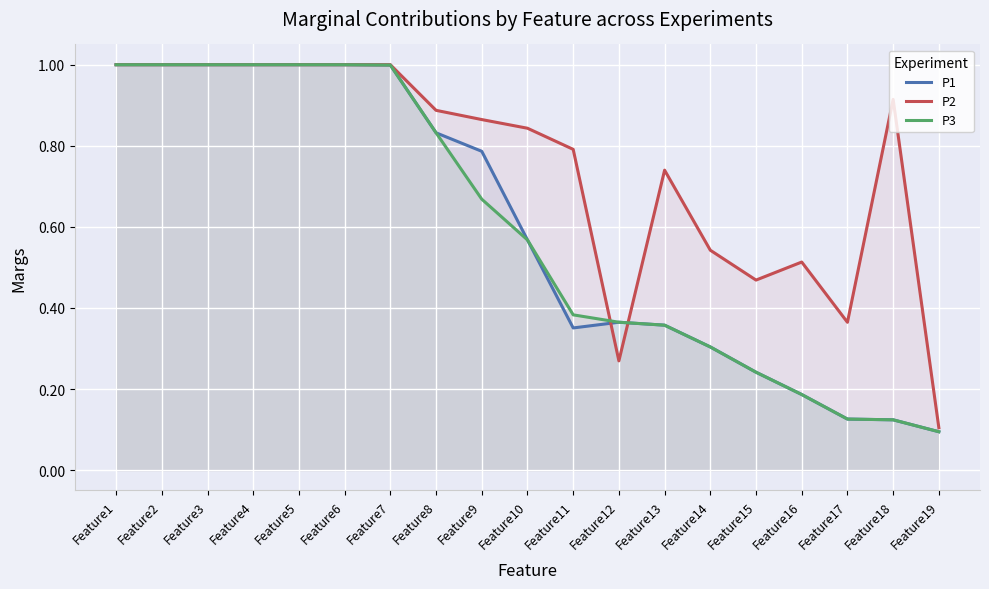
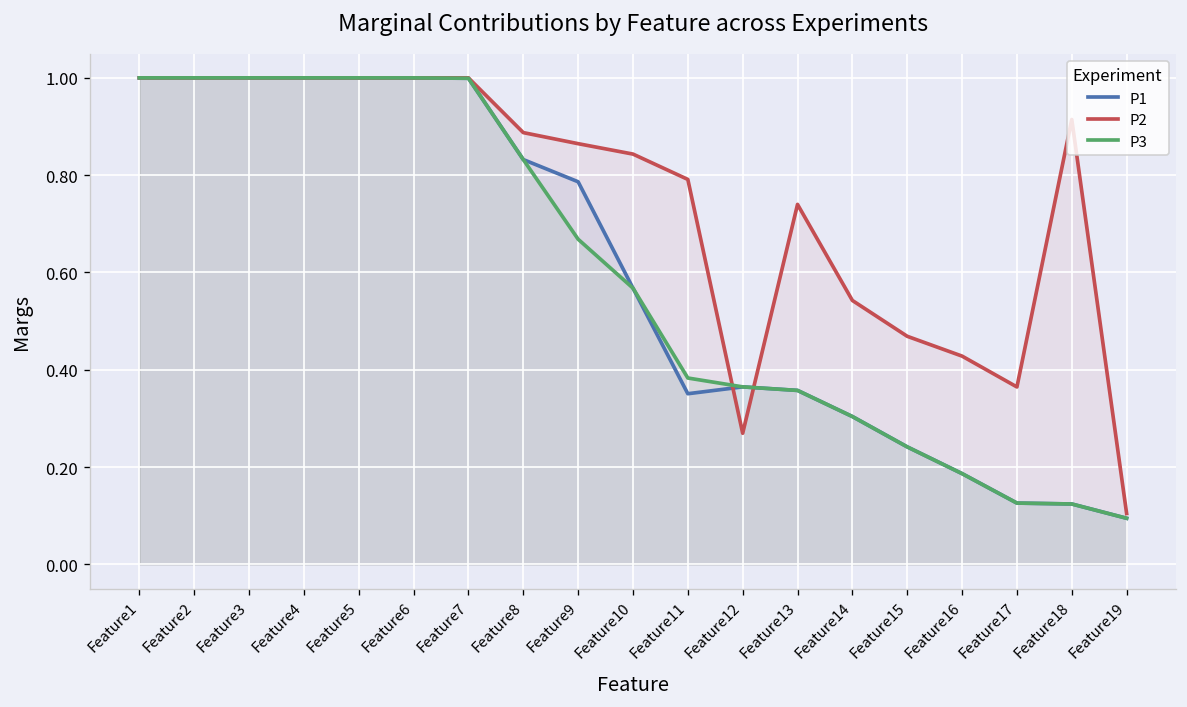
  {
    "P1": {
      "Feature9": 0.79,
      "Feature11": 0.35
    },
    "P2": {
      "Feature8": 0.89,
      "Feature9": 0.86,
      "Feature10": 0.84,
      "Feature11": 0.79,
      "Feature12": 0.27,
      "Feature13": 0.74,
      "Feature14": 0.54,
      "Feature15": 0.47,
-     "Feature16": 0.51,
+     "Feature16": 0.43,
      "Feature17": 0.36,
      "Feature19": 0.10
    },
    "P3": {
      "Feature9": 0.67,
      "Feature11": 0.38
    }
  }
